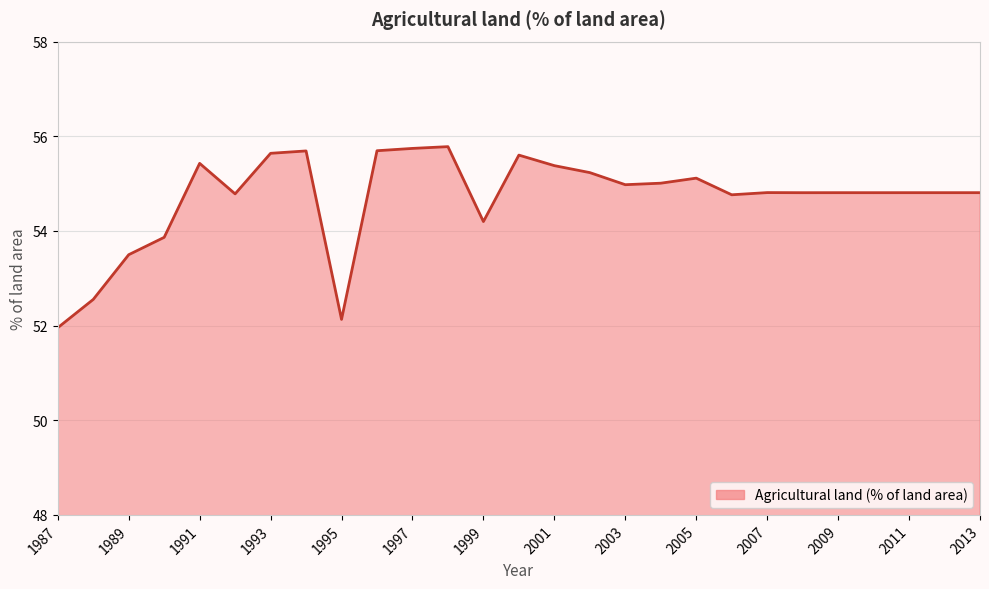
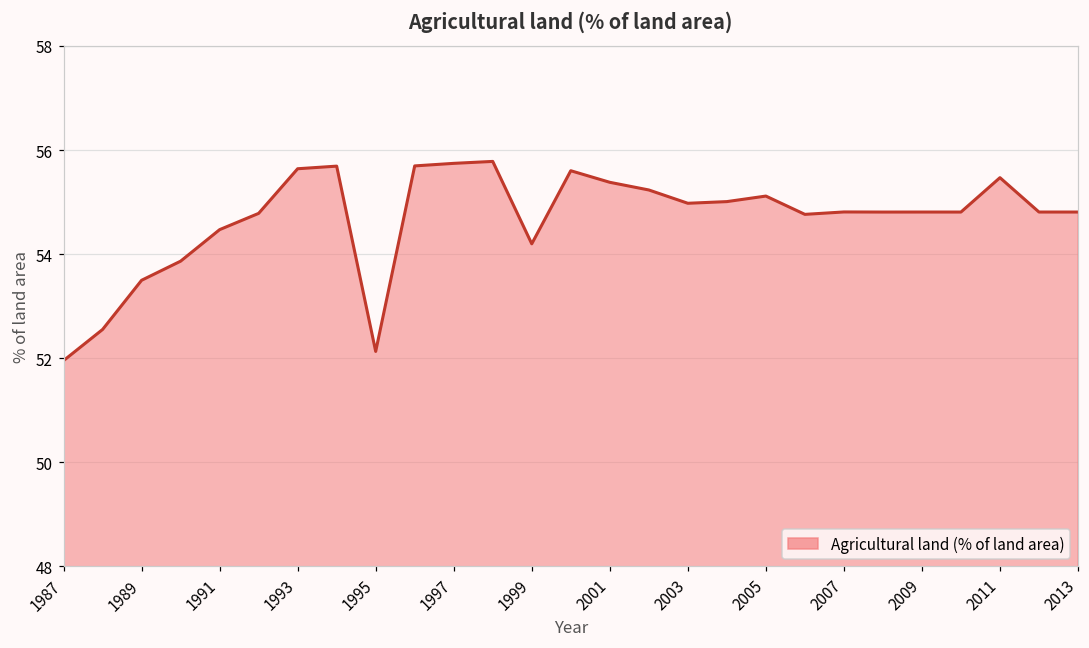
  {
    "1987": 52.0,
    "1989": 53.5,
-   "1991": 55.4,
+   "1991": 54.5,
    "1993": 55.6,
    "1995": 52.1,
    "1997": 55.7,
    "1999": 54.2,
    "2001": 55.4,
    "2003": 55.0,
    "2005": 55.1,
    "2007": 54.8,
    "2009": 54.8,
-   "2011": 54.8,
+   "2011": 55.5,
    "2013": 54.8
  }
